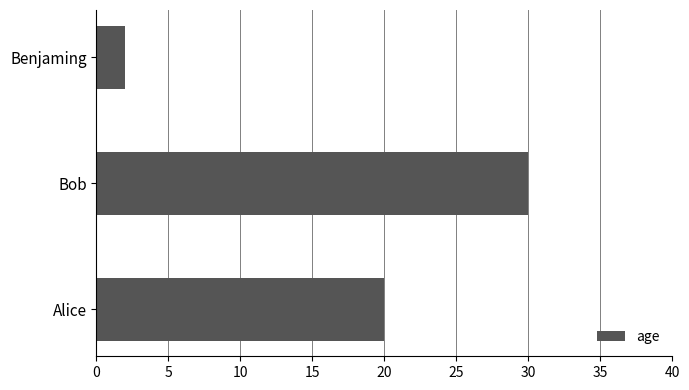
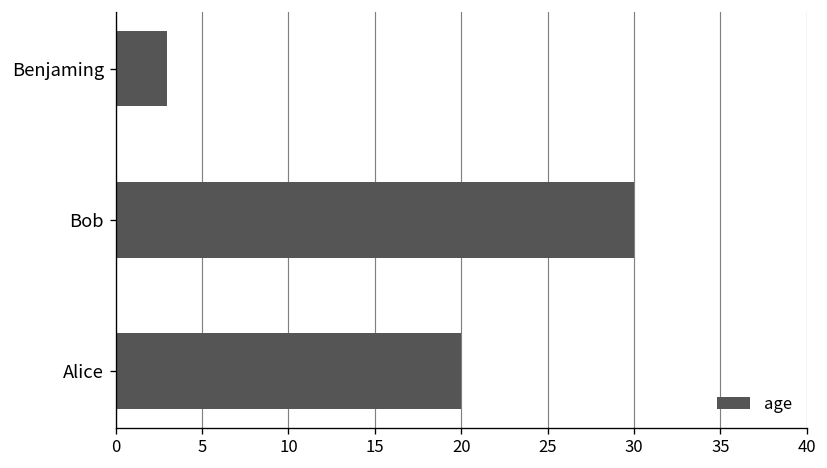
  {
-   "Benjaming": 2,
+   "Benjaming": 3,
    "Bob": 30,
    "Alice": 20
  }
